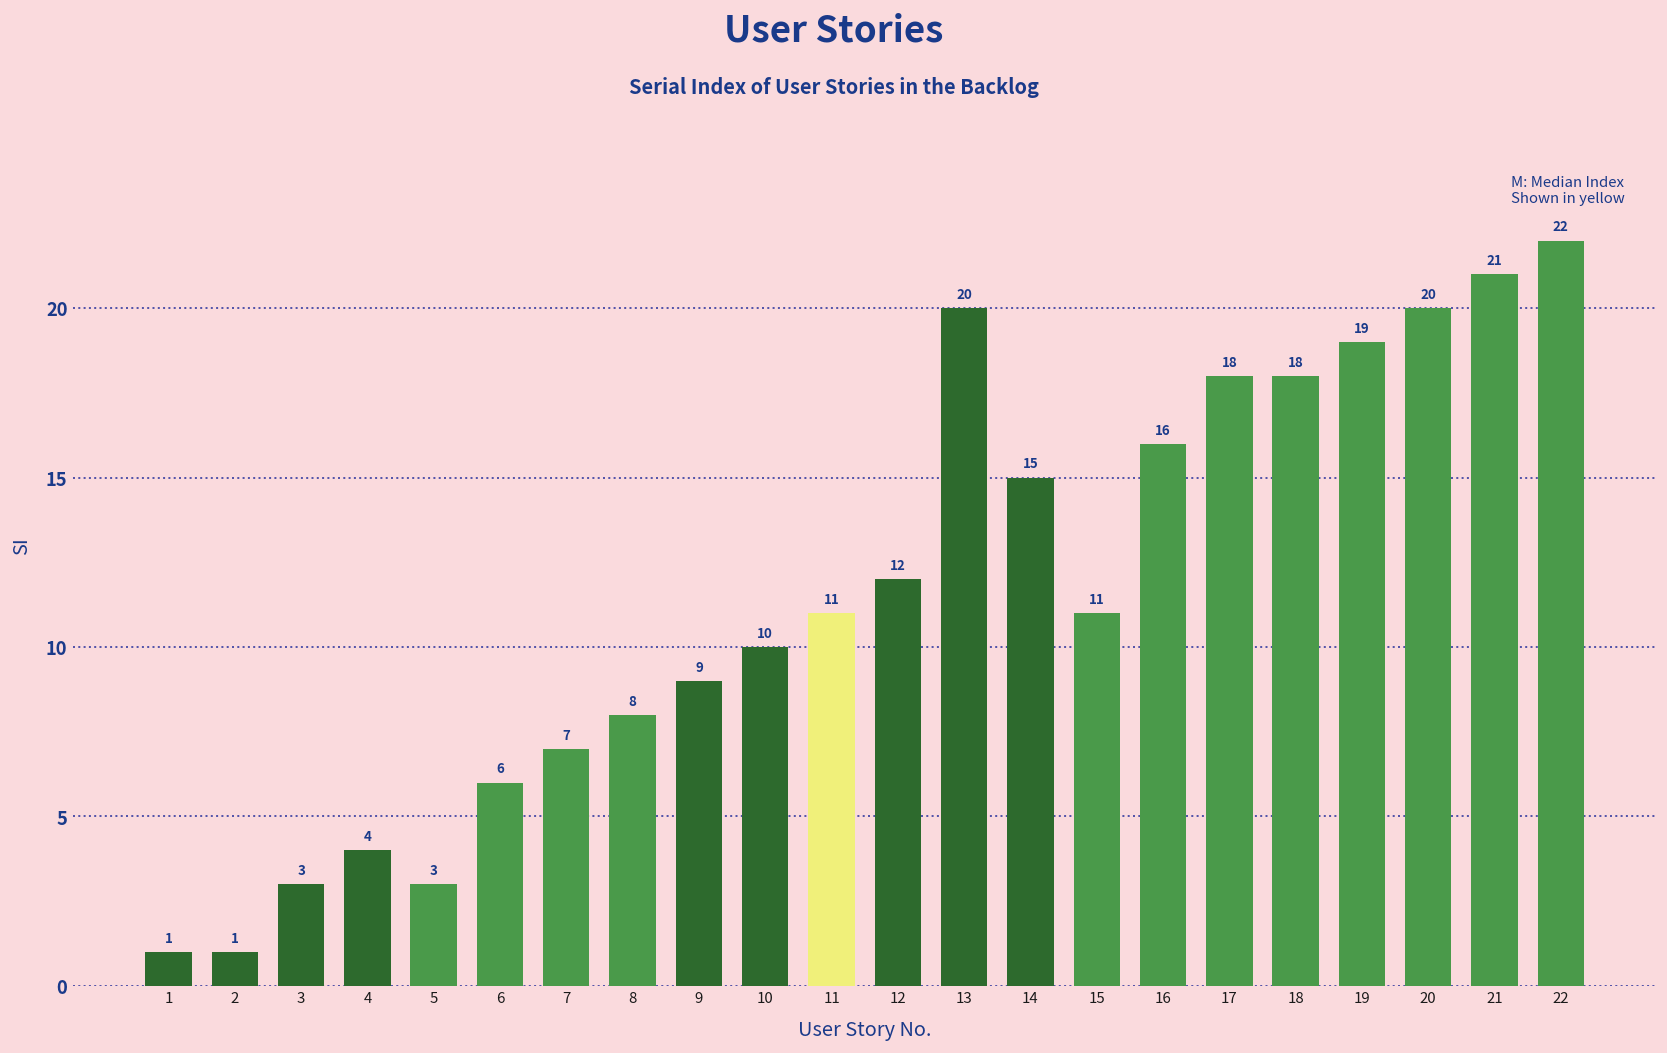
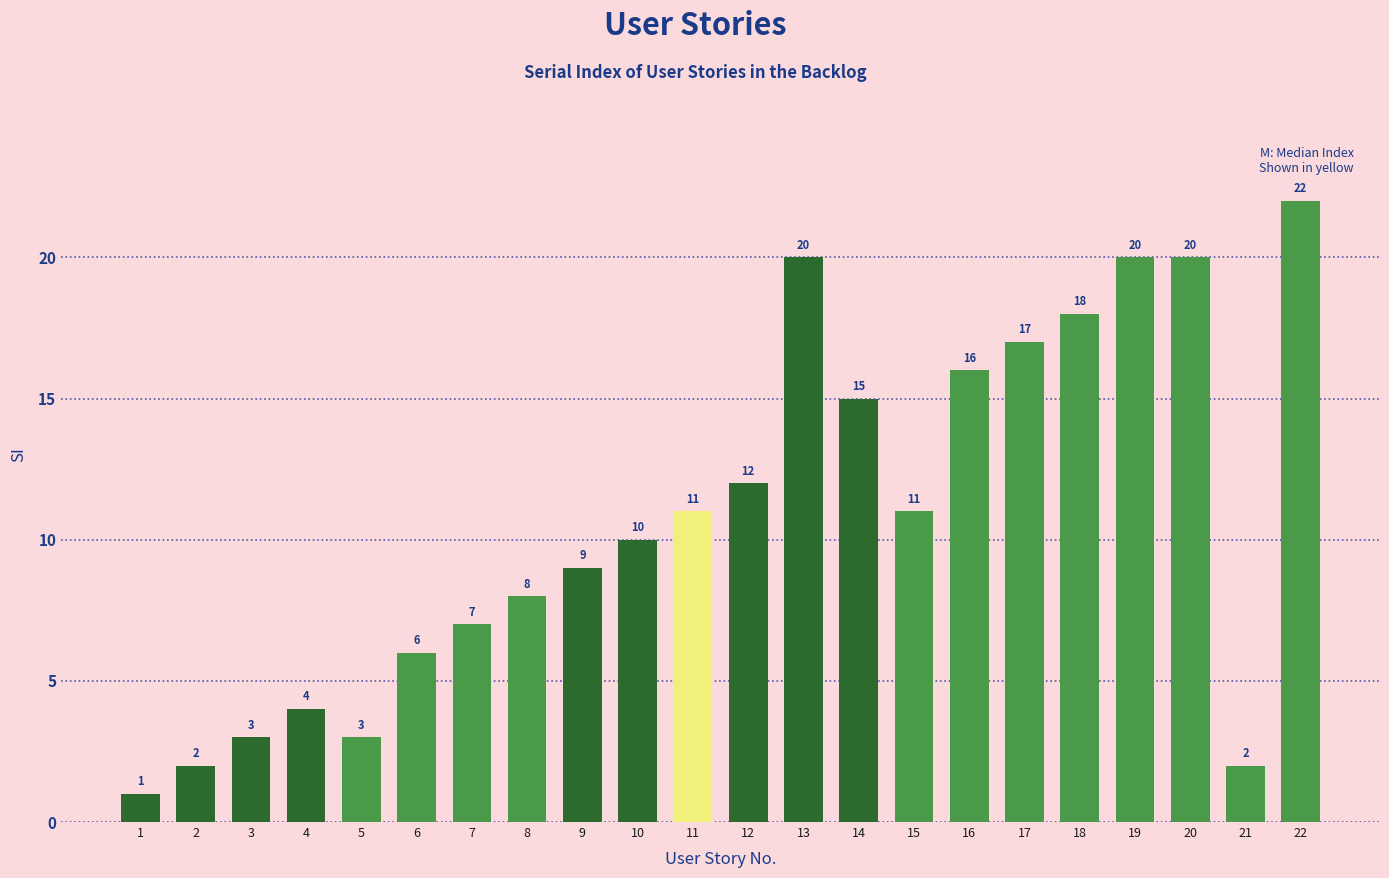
  {
    "1": 1,
-   "2": 1,
+   "2": 2,
    "3": 3,
    "4": 4,
    "5": 3,
    "6": 6,
    "7": 7,
    "8": 8,
    "9": 9,
    "10": 10,
    "11": 11,
    "12": 12,
    "13": 20,
    "14": 15,
    "15": 11,
    "16": 16,
-   "17": 18,
+   "17": 17,
    "18": 18,
-   "19": 19,
+   "19": 20,
    "20": 20,
-   "21": 21,
+   "21": 2,
    "22": 22
  }
